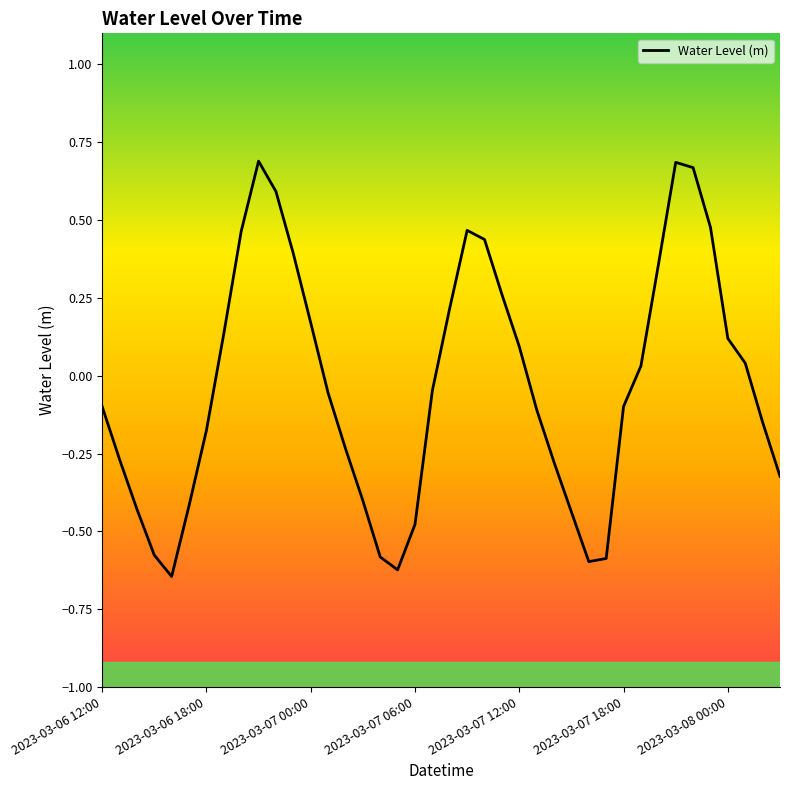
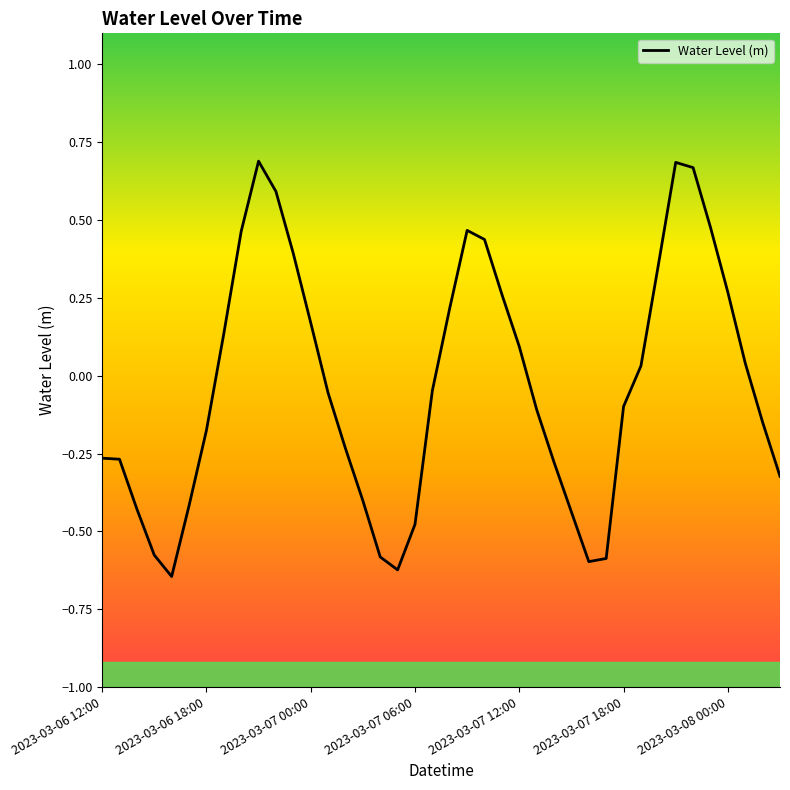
  {
-   "2023-03-06 12:00": -0.10,
+   "2023-03-06 12:00": -0.26,
    "2023-03-06 18:00": -0.18,
    "2023-03-07 00:00": 0.17,
    "2023-03-07 06:00": -0.48,
    "2023-03-07 12:00": 0.09,
    "2023-03-07 18:00": -0.10,
-   "2023-03-08 00:00": 0.12
+   "2023-03-08 00:00": 0.27
  }
